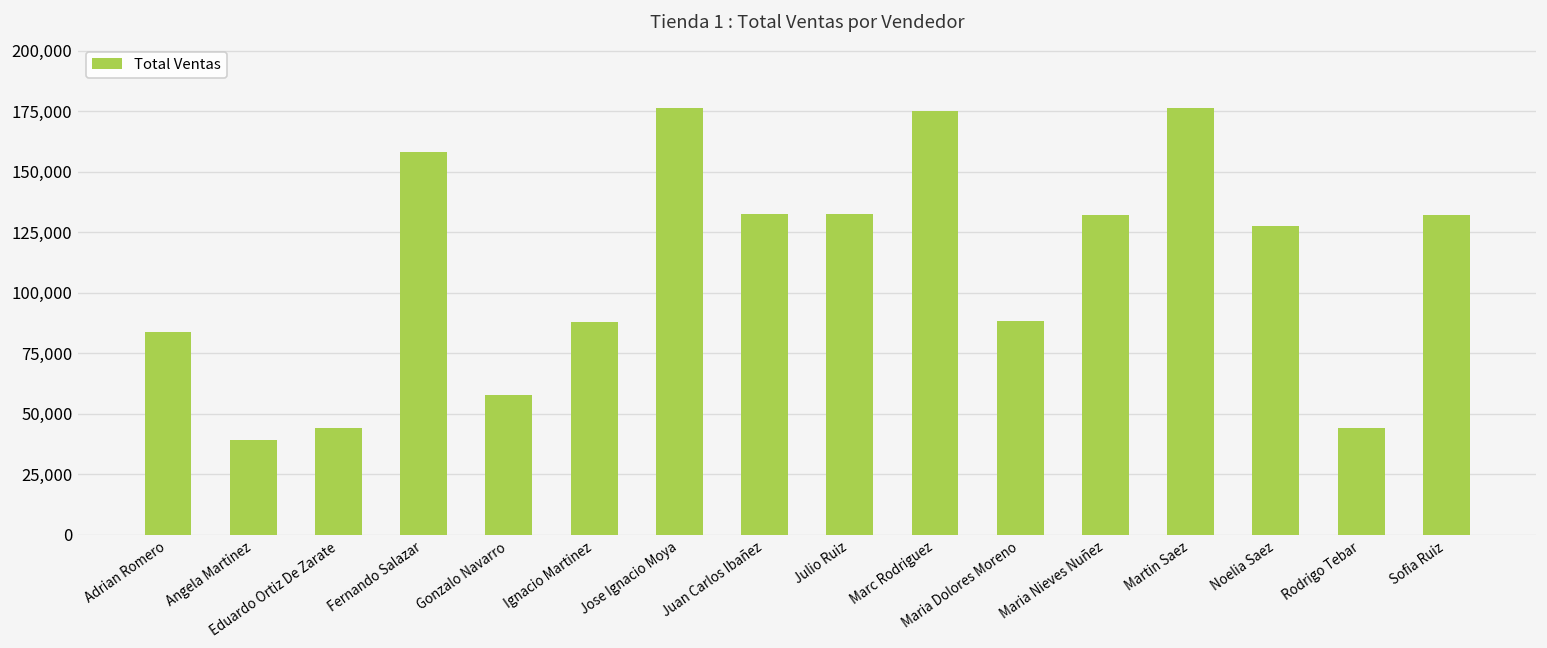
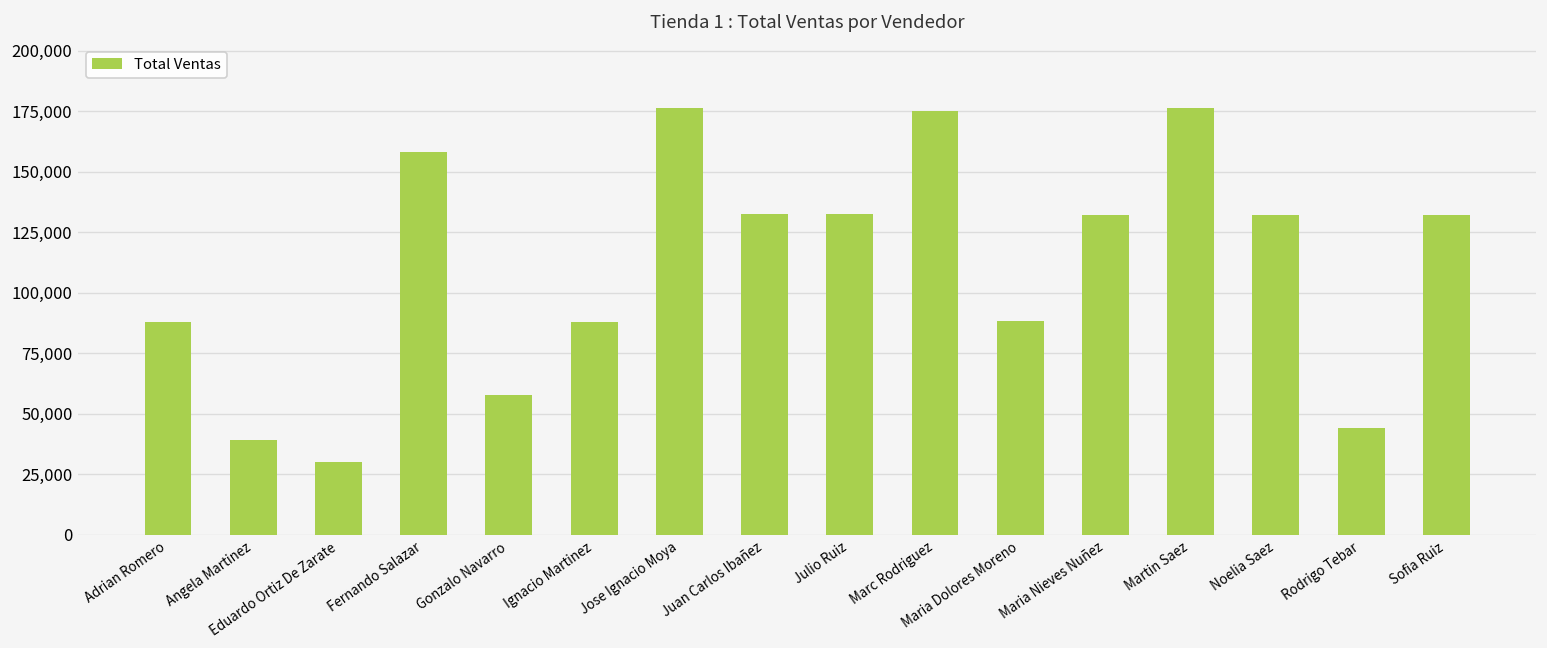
  {
-   "Adrian Romero": "84,000",
+   "Adrian Romero": "88,000",
    "Angela Martinez": "39,000",
-   "Eduardo Ortiz De Zarate": "44,000",
+   "Eduardo Ortiz De Zarate": "30,000",
    "Fernando Salazar": "158,000",
    "Gonzalo Navarro": "58,000",
    "Ignacio Martinez": "88,000",
    "Jose Ignacio Moya": "176,000",
    "Juan Carlos Ibañez": "132,000",
    "Julio Ruiz": "132,000",
    "Marc Rodriguez": "175,000",
    "Maria Dolores Moreno": "88,000",
    "Maria Nieves Nuñez": "132,000",
    "Martin Saez": "176,000",
-   "Noelia Saez": "127,000",
+   "Noelia Saez": "132,000",
    "Rodrigo Tebar": "44,000",
    "Sofia Ruiz": "132,000"
  }
